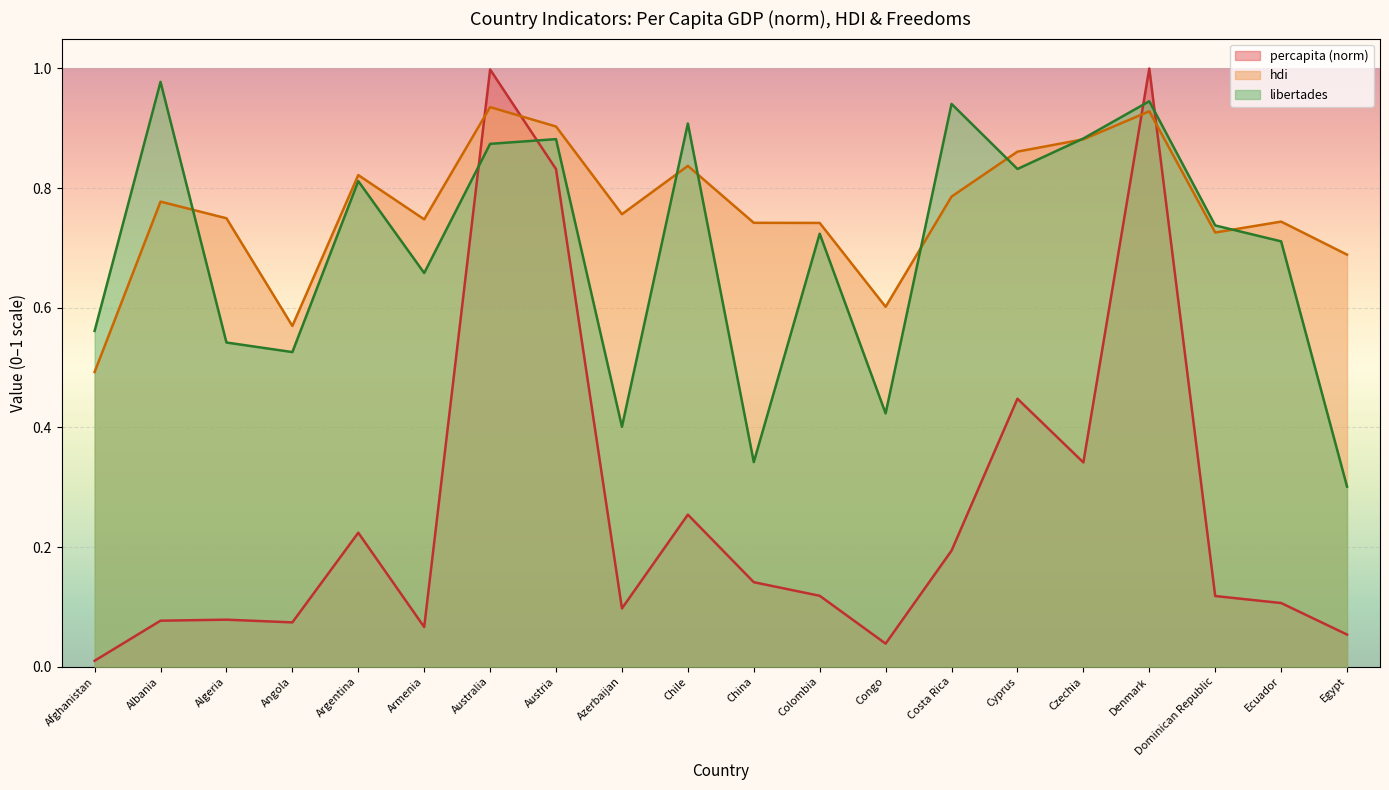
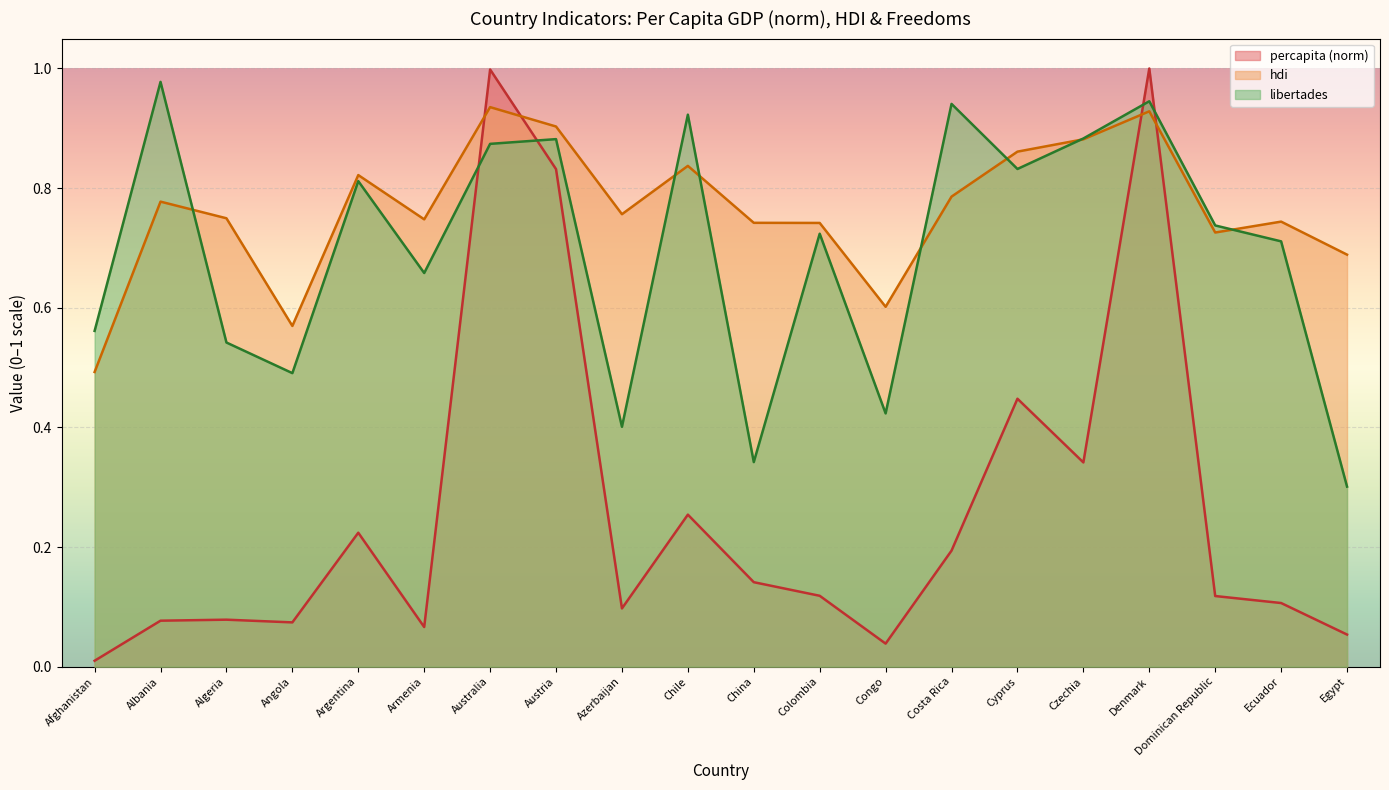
  {
    "libertades": {
      "Afghanistan": 0.56,
      "Albania": 0.98,
      "Algeria": 0.54,
-     "Angola": 0.53,
+     "Angola": 0.49,
      "Argentina": 0.81,
      "Armenia": 0.66,
      "Australia": 0.87,
      "Austria": 0.88,
      "Azerbaijan": 0.40,
-     "Chile": 0.91,
+     "Chile": 0.92,
      "China": 0.34,
      "Colombia": 0.72,
      "Congo": 0.42,
      "Costa Rica": 0.94,
      "Cyprus": 0.83,
      "Denmark": 0.95,
      "Dominican Republic": 0.74,
      "Ecuador": 0.71,
      "Egypt": 0.30
    }
  }
